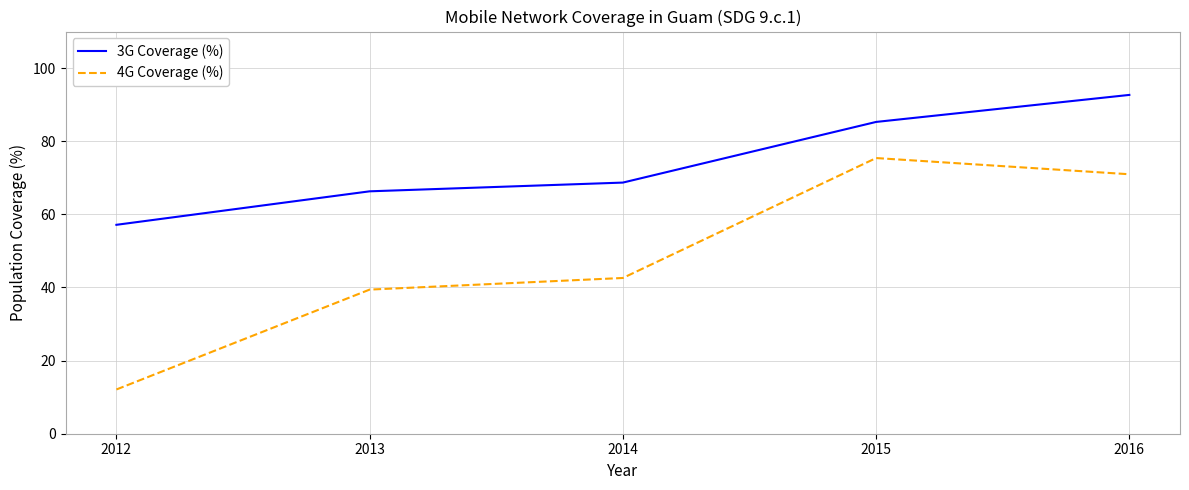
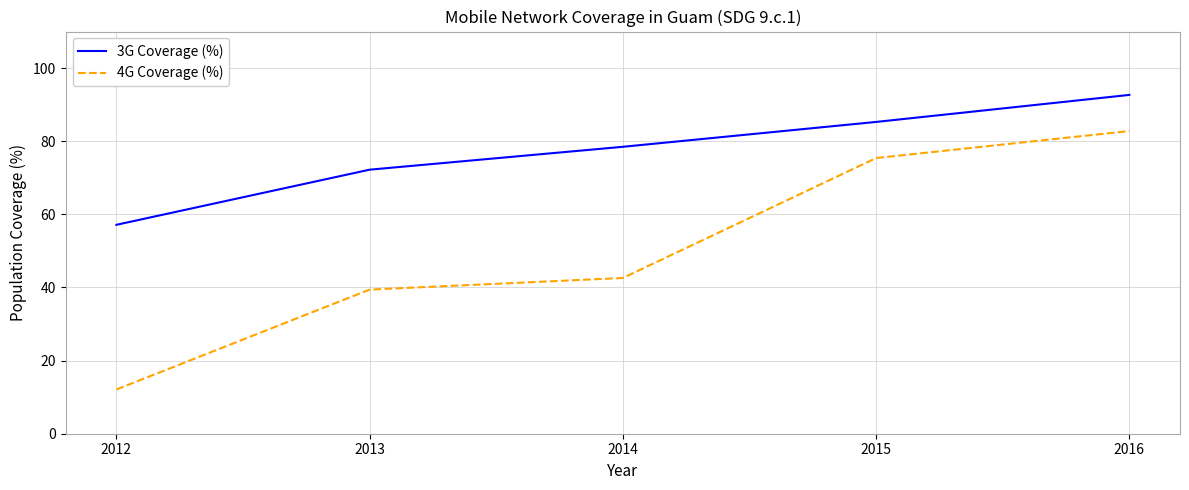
  {
    "3G Coverage (%)": {
      "2012": 57,
-     "2013": 66,
-     "2014": 69,
+     "2013": 72,
+     "2014": 78,
      "2015": 85,
      "2016": 93
    },
    "4G Coverage (%)": {
      "2012": 12,
      "2013": 39,
      "2014": 43,
      "2015": 75,
-     "2016": 71
+     "2016": 83
    }
  }
